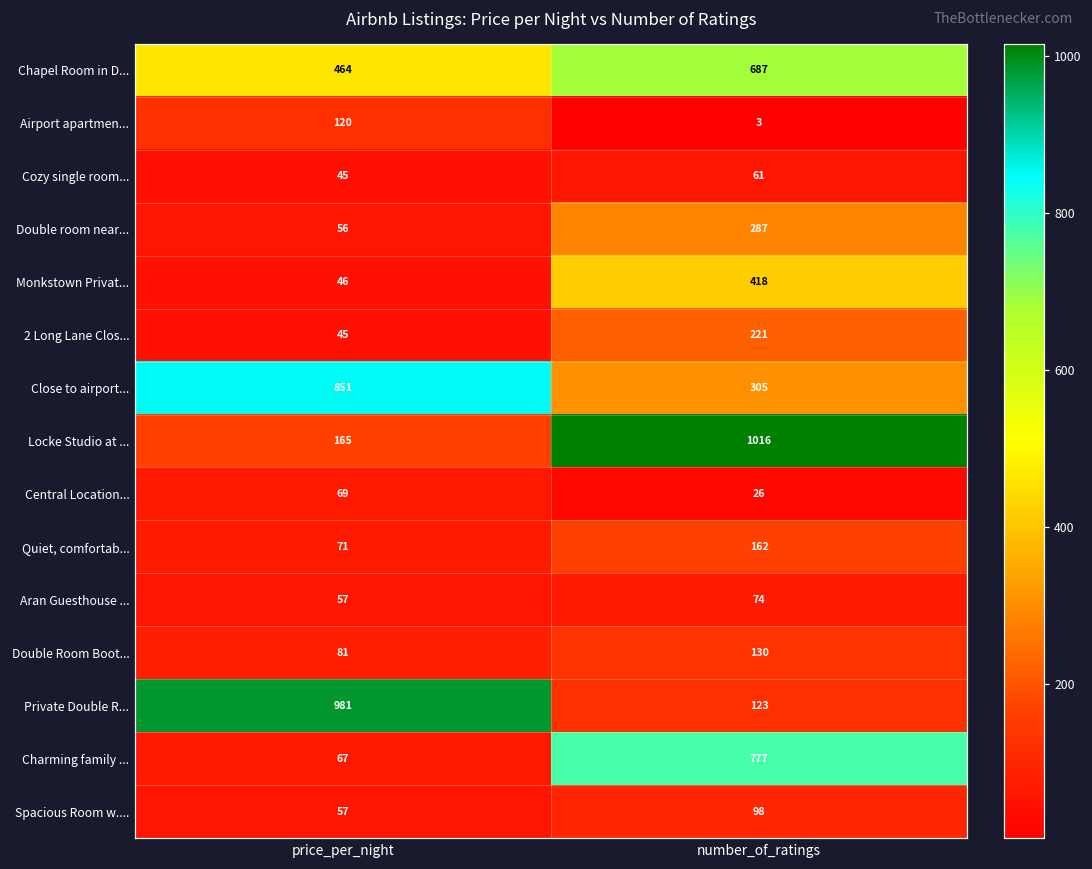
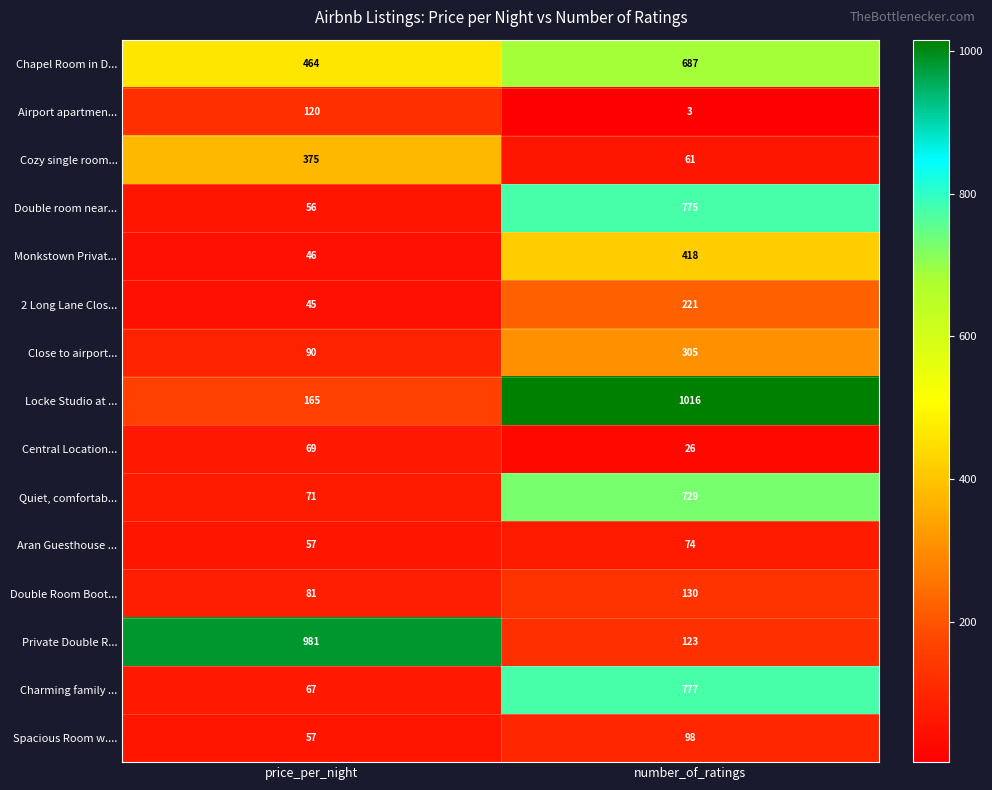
  {
    "Chapel Room in D...": {
      "price_per_night": 464,
      "number_of_ratings": 687
    },
    "Airport apartmen...": {
      "price_per_night": 120,
      "number_of_ratings": 3
    },
    "Cozy single room...": {
-     "price_per_night": 45,
+     "price_per_night": 375,
      "number_of_ratings": 61
    },
    "Double room near...": {
      "price_per_night": 56,
-     "number_of_ratings": 287
+     "number_of_ratings": 775
    },
    "Monkstown Privat...": {
      "price_per_night": 46,
      "number_of_ratings": 418
    },
    "2 Long Lane Clos...": {
      "price_per_night": 45,
      "number_of_ratings": 221
    },
    "Close to airport...": {
-     "price_per_night": 851,
+     "price_per_night": 90,
      "number_of_ratings": 305
    },
    "Locke Studio at ...": {
      "price_per_night": 165,
      "number_of_ratings": 1016
    },
    "Central Location...": {
      "price_per_night": 69,
      "number_of_ratings": 26
    },
    "Quiet, comfortab...": {
      "price_per_night": 71,
-     "number_of_ratings": 162
+     "number_of_ratings": 729
    },
    "Aran Guesthouse ...": {
      "price_per_night": 57,
      "number_of_ratings": 74
    },
    "Double Room Boot...": {
      "price_per_night": 81,
      "number_of_ratings": 130
    },
    "Private Double R...": {
      "price_per_night": 981,
      "number_of_ratings": 123
    },
    "Charming family ...": {
      "price_per_night": 67,
      "number_of_ratings": 777
    },
    "Spacious Room w....": {
      "price_per_night": 57,
      "number_of_ratings": 98
    }
  }
